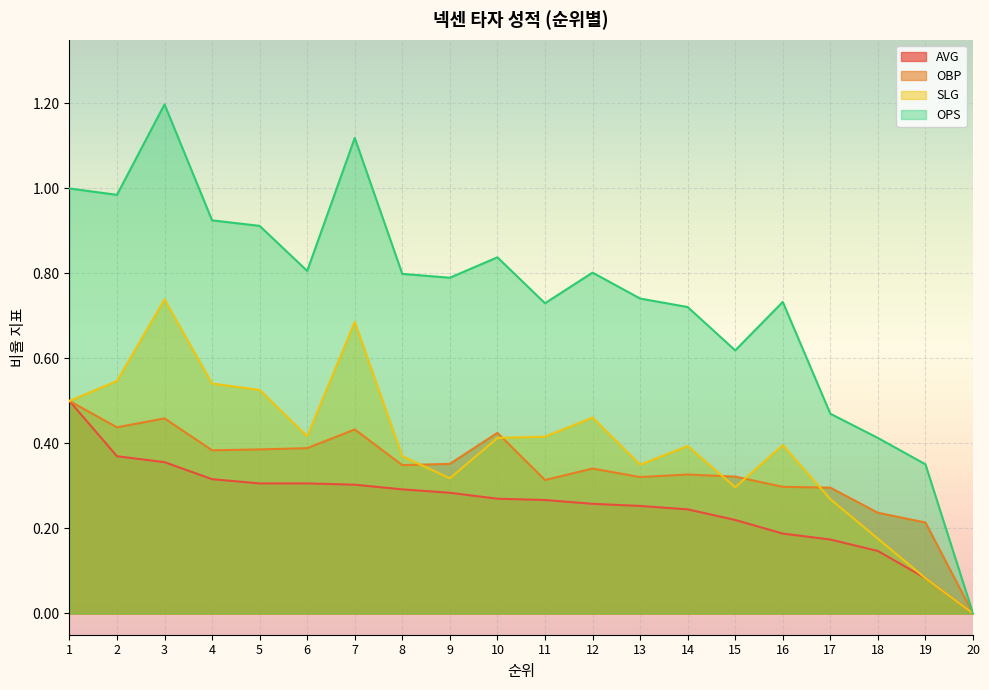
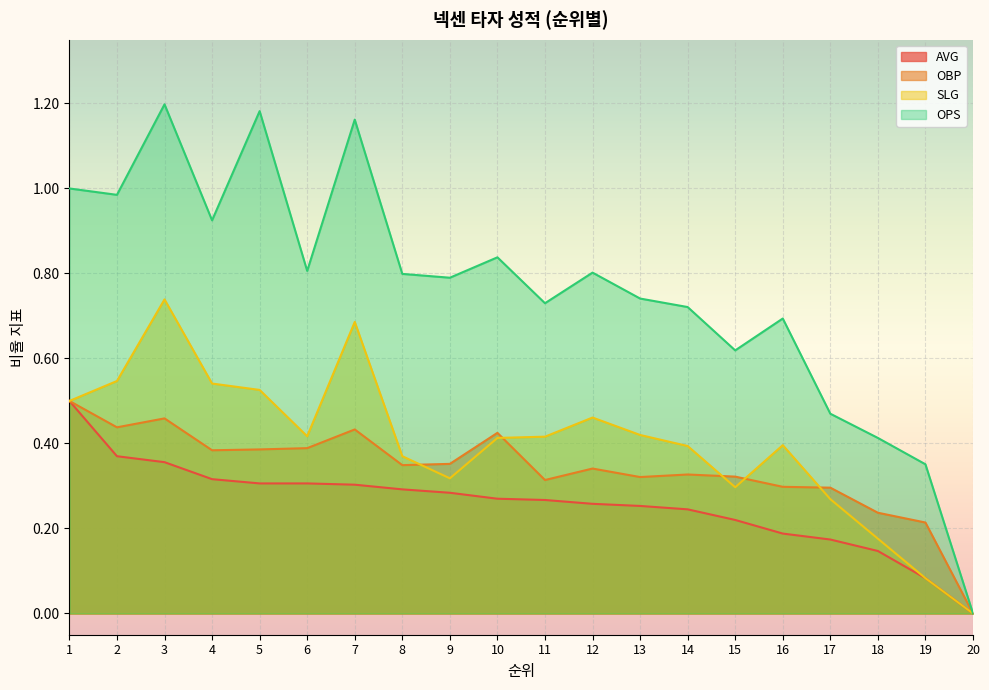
  {
    "SLG": {
      "2": 0.55,
      "3": 0.74,
      "4": 0.54,
      "5": 0.53,
      "6": 0.42,
      "7": 0.69,
      "8": 0.37,
      "9": 0.32,
      "10": 0.41,
      "11": 0.42,
      "12": 0.46,
-     "13": 0.35,
+     "13": 0.42,
      "14": 0.39,
      "15": 0.30,
      "16": 0.40,
      "17": 0.27,
      "18": 0.18
    },
    "OPS": {
      "1": 1.00,
      "2": 0.99,
      "3": 1.20,
      "4": 0.93,
-     "5": 0.91,
+     "5": 1.18,
      "6": 0.81,
-     "7": 1.12,
+     "7": 1.16,
      "8": 0.80,
      "9": 0.79,
      "10": 0.84,
      "11": 0.73,
      "12": 0.80,
      "13": 0.74,
      "14": 0.72,
      "15": 0.62,
-     "16": 0.73,
+     "16": 0.69,
      "17": 0.47,
      "18": 0.41,
      "19": 0.35
    }
  }
